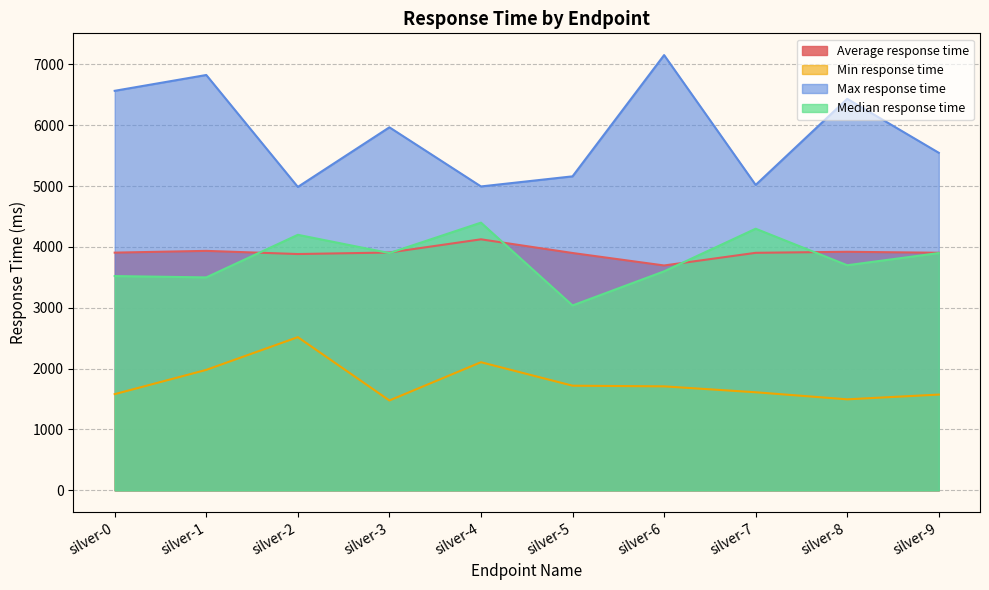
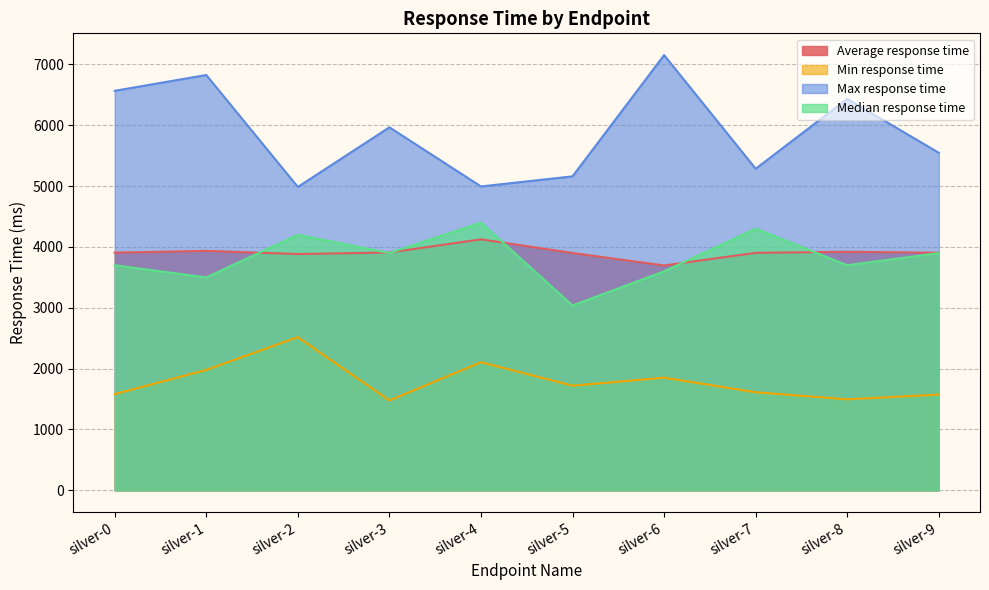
  {
    "Average response time": {
      "silver-0": 3900,
      "silver-1": 3900,
      "silver-2": 3900,
      "silver-4": 4100,
      "silver-5": 3900,
      "silver-6": 3700,
      "silver-7": 3900,
      "silver-8": 3900
    },
    "Min response time": {
      "silver-0": 1600,
      "silver-1": 2000,
      "silver-2": 2500,
      "silver-3": 1500,
      "silver-4": 2100,
      "silver-5": 1700,
-     "silver-6": 1700,
+     "silver-6": 1900,
      "silver-7": 1600,
      "silver-8": 1500,
      "silver-9": 1600
    },
    "Max response time": {
      "silver-0": 6600,
      "silver-1": 6800,
      "silver-2": 5000,
      "silver-3": 6000,
      "silver-4": 5000,
      "silver-5": 5200,
      "silver-6": 7200,
-     "silver-7": 5000,
+     "silver-7": 5300,
      "silver-9": 5500
    },
    "Median response time": {
-     "silver-0": 3500,
+     "silver-0": 3700,
      "silver-1": 3500,
      "silver-2": 4200,
      "silver-4": 4400,
      "silver-5": 3000,
      "silver-6": 3600,
      "silver-7": 4300,
      "silver-8": 3700
    }
  }
